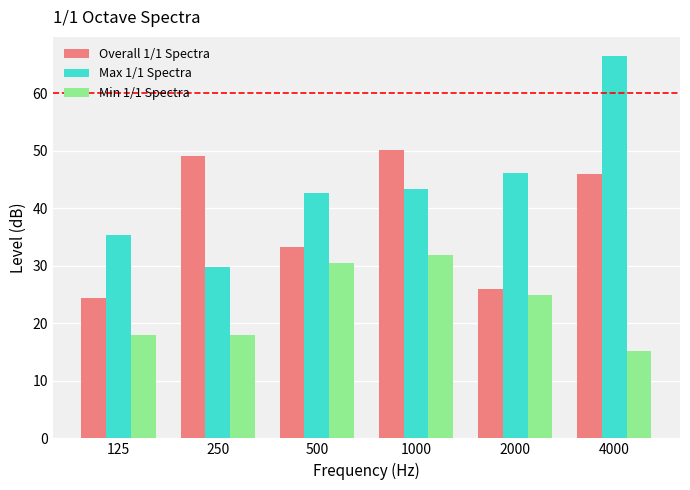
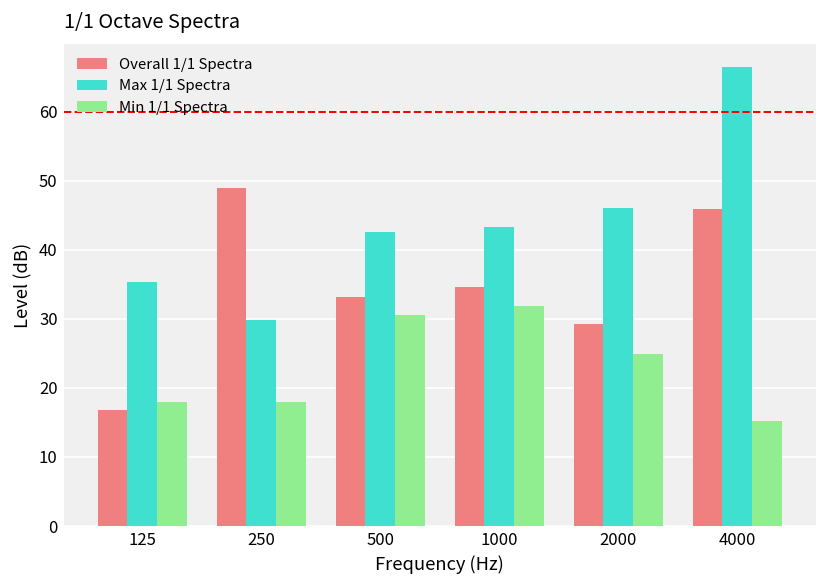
  {
    "Overall 1/1 Spectra": {
-     "125": 24,
+     "125": 17,
      "250": 49,
      "500": 33,
-     "1000": 50,
-     "2000": 26,
+     "1000": 35,
+     "2000": 29,
      "4000": 46
    },
    "Max 1/1 Spectra": {
      "125": 35,
      "250": 30,
      "500": 43,
      "1000": 43,
      "2000": 46,
      "4000": 66
    },
    "Min 1/1 Spectra": {
      "125": 18,
      "250": 18,
      "500": 31,
      "1000": 32,
      "2000": 25,
      "4000": 15
    }
  }
